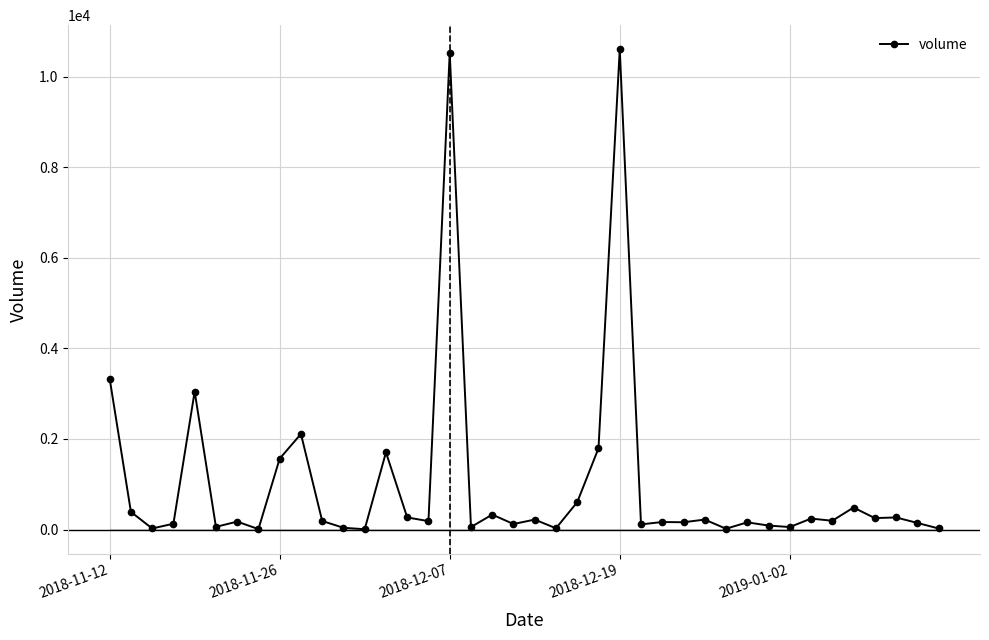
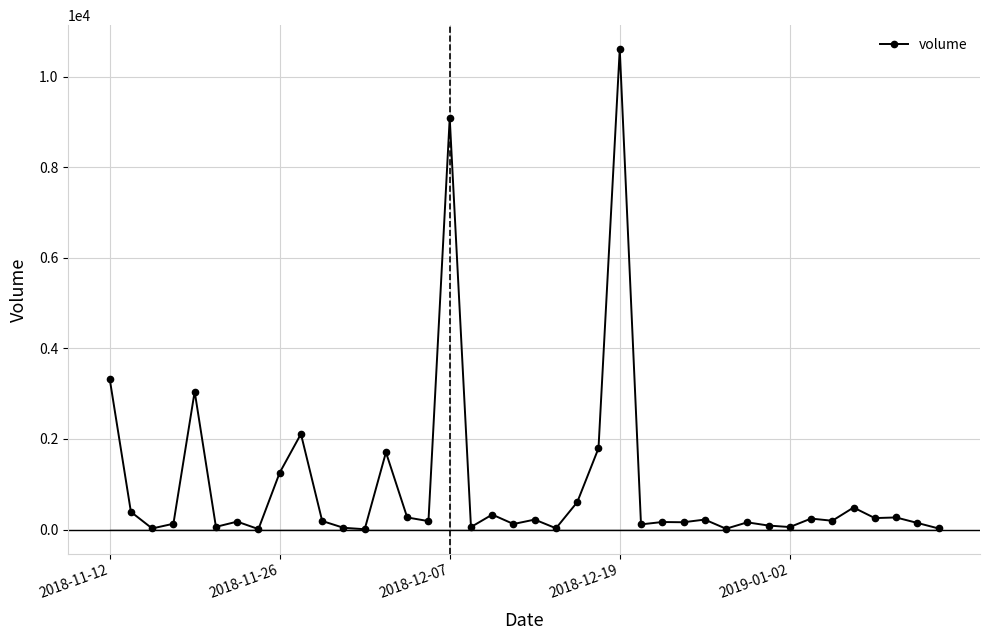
  {
    "volume": {
      "2018-11-12": 3300,
-     "2018-11-26": 1600,
-     "2018-12-07": 10500,
+     "2018-11-26": 1300,
+     "2018-12-07": 9100,
      "2018-12-19": 10600
    }
  }
